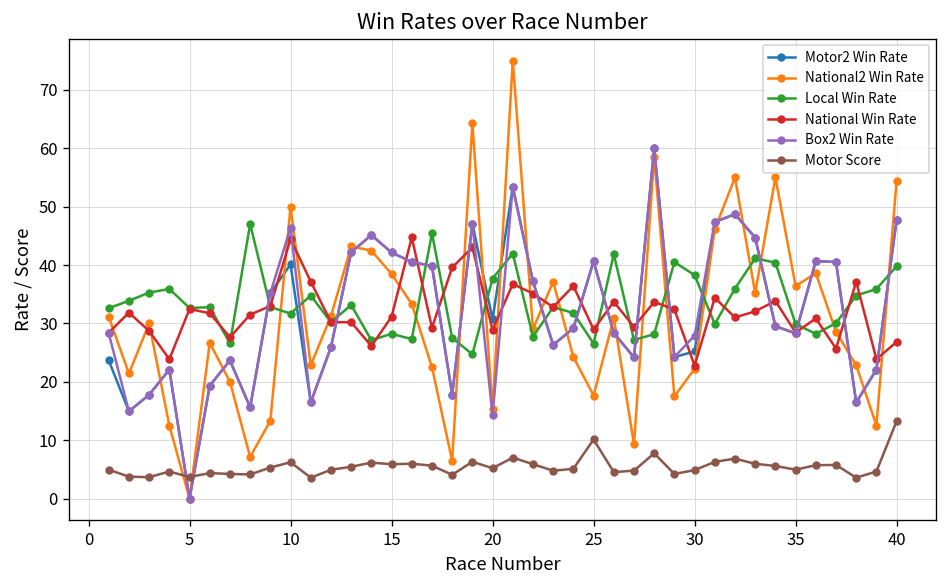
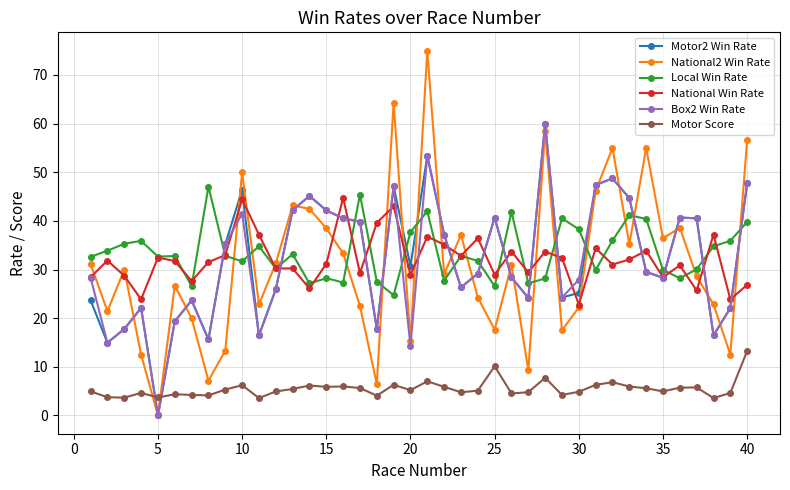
  {
    "Motor2 Win Rate": {
-     "10": 40,
+     "10": 46,
      "20": 31,
      "30": 25
    },
    "National2 Win Rate": {
      "10": 50,
      "15": 38,
      "20": 15,
      "25": 18,
      "30": 22,
      "35": 36,
-     "40": 54
+     "40": 57
    },
    "Local Win Rate": {
      "10": 32,
      "15": 28,
      "20": 38,
      "25": 27,
      "30": 38,
      "35": 30,
      "40": 40
    },
    "National Win Rate": {
      "10": 44,
      "15": 31,
      "20": 29,
      "25": 29,
      "30": 23,
      "40": 27
    },
    "Box2 Win Rate": {
-     "10": 46,
+     "10": 42,
      "20": 14,
      "30": 28
    },
    "Motor Score": {
      "5": 4,
      "10": 6,
      "15": 6,
      "20": 5,
      "25": 10,
      "30": 5,
      "35": 5,
      "40": 13
    }
  }
